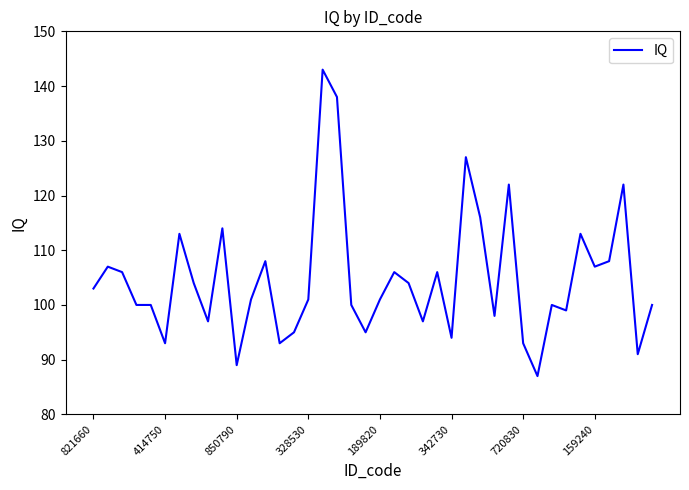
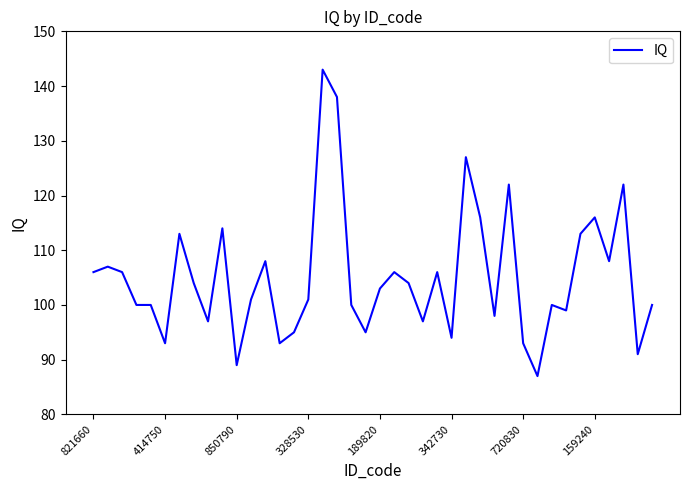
  {
-   "821660": 103,
+   "821660": 106,
    "414750": 93,
    "850790": 89,
    "328530": 101,
-   "189820": 101,
+   "189820": 103,
    "342730": 94,
    "720830": 93,
-   "159240": 107
+   "159240": 116
  }
